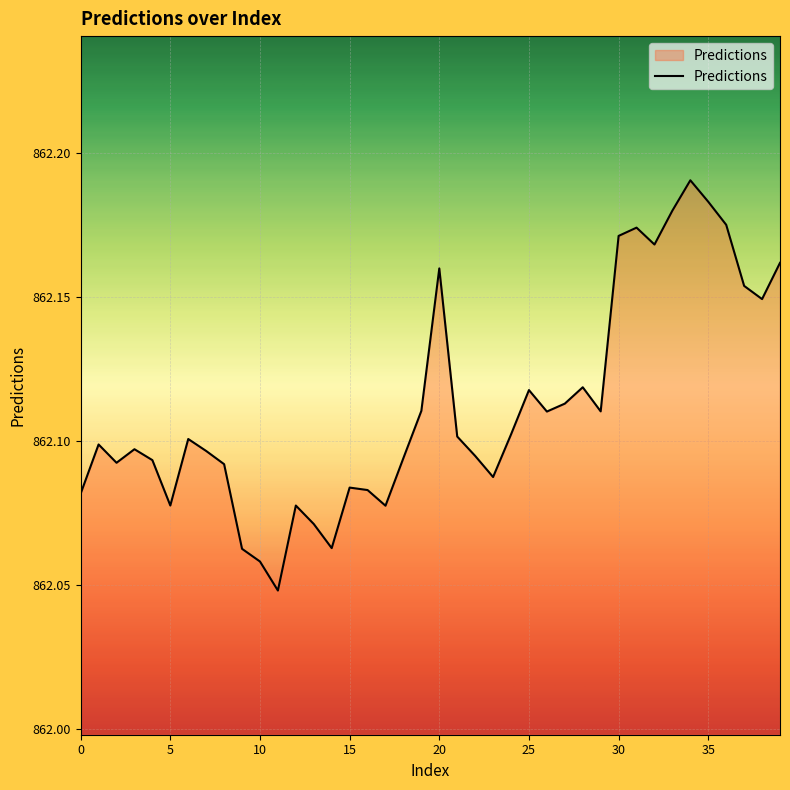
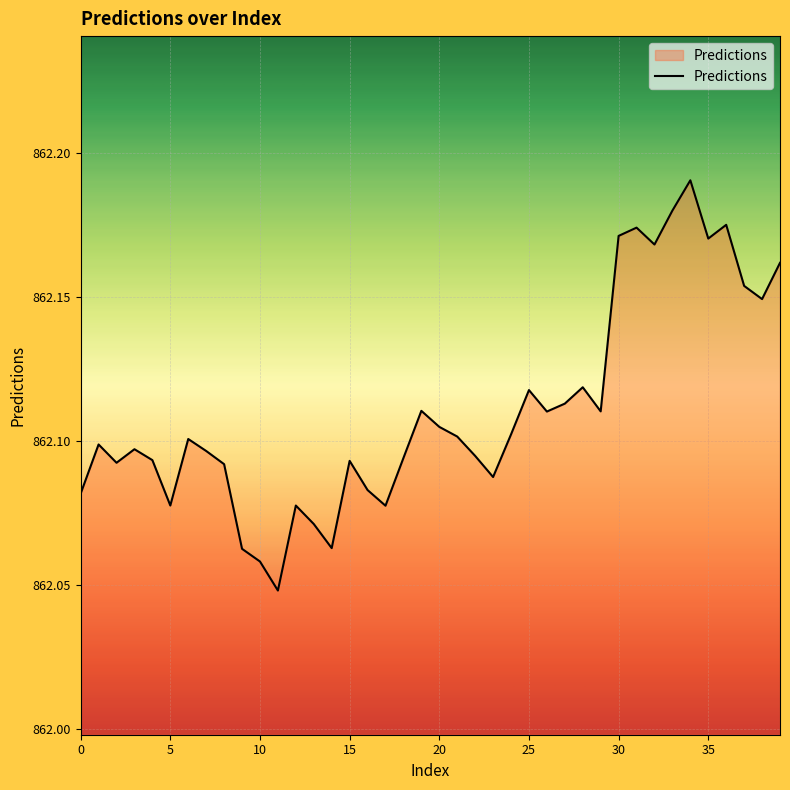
  {
    "0": 862.082,
    "5": 862.078,
    "10": 862.058,
-   "15": 862.084,
-   "20": 862.160,
+   "15": 862.093,
+   "20": 862.105,
    "25": 862.118,
    "30": 862.171,
-   "35": 862.183
+   "35": 862.170
  }
